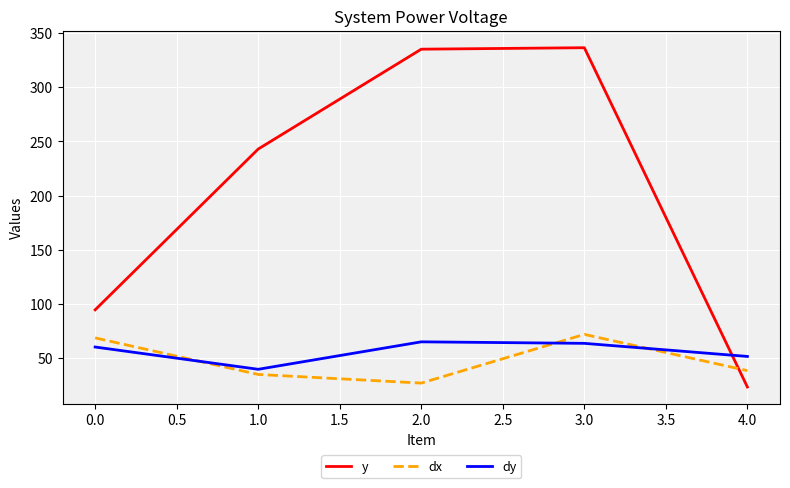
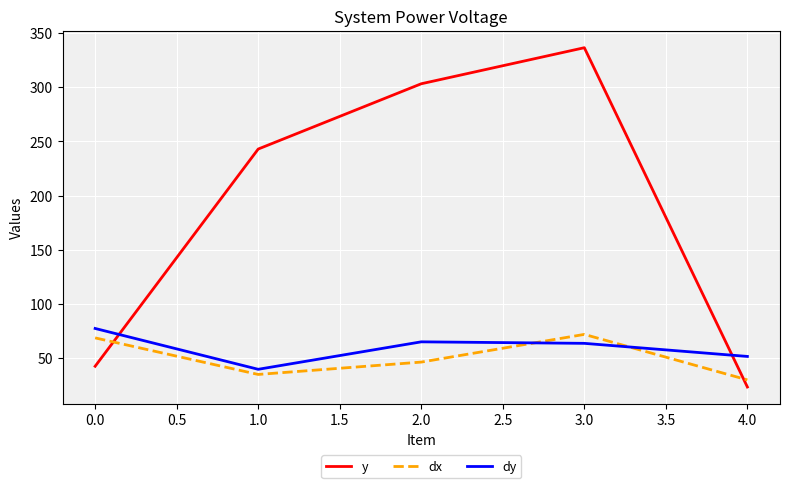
  {
    "y": {
-     "0.0": 94,
+     "0.0": 42,
      "1.0": 243,
-     "2.0": 335,
+     "2.0": 303,
      "3.0": 337,
      "4.0": 23
    },
    "dx": {
      "0.0": 68,
      "1.0": 35,
-     "2.0": 27,
+     "2.0": 46,
      "3.0": 72,
-     "4.0": 38
+     "4.0": 30
    },
    "dy": {
-     "0.0": 60,
+     "0.0": 77,
      "1.0": 39,
      "2.0": 65,
      "3.0": 63,
      "4.0": 51
    }
  }
